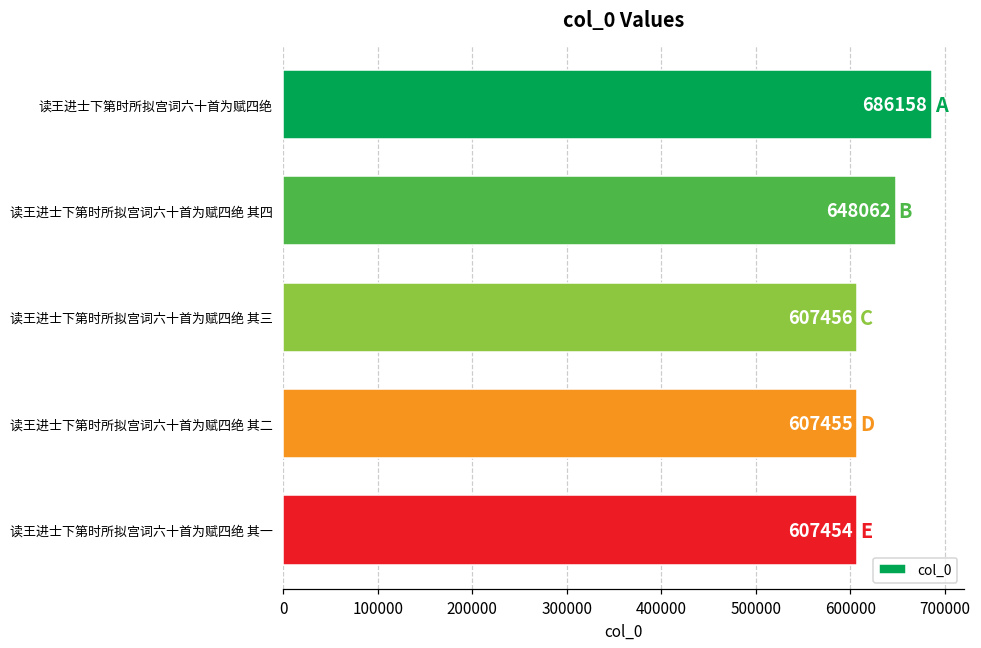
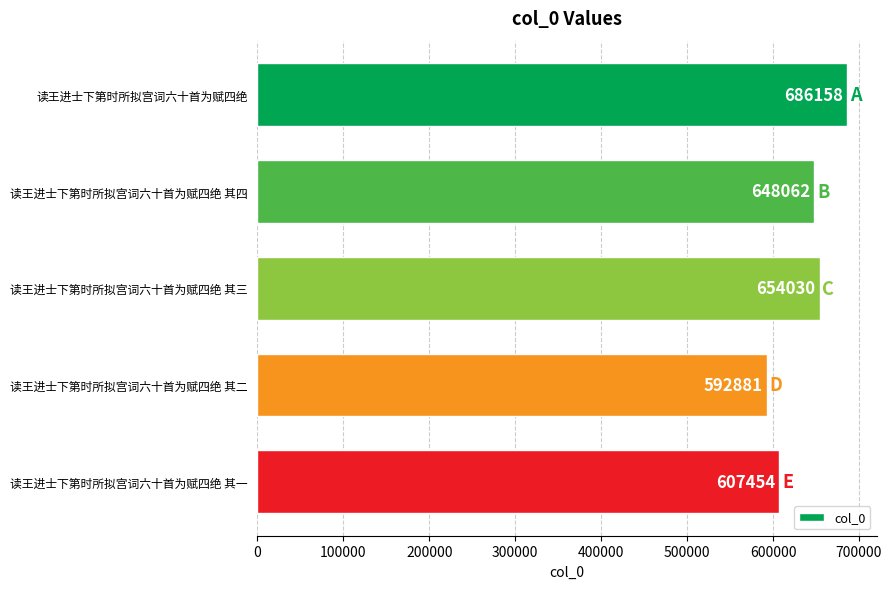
  {
    "读王进士下第时所拟宫词六十首为赋四绝": 686158,
    "读王进士下第时所拟宫词六十首为赋四绝 其四": 648062,
-   "读王进士下第时所拟宫词六十首为赋四绝 其三": 607456,
-   "读王进士下第时所拟宫词六十首为赋四绝 其二": 607455,
+   "读王进士下第时所拟宫词六十首为赋四绝 其三": 654030,
+   "读王进士下第时所拟宫词六十首为赋四绝 其二": 592881,
    "读王进士下第时所拟宫词六十首为赋四绝 其一": 607454
  }
